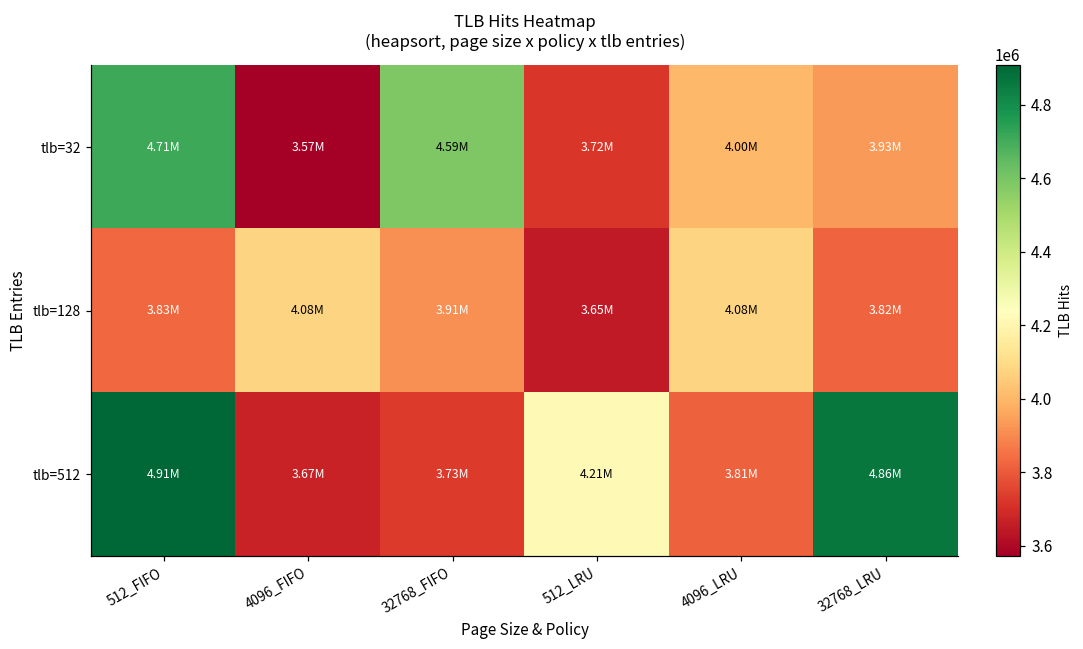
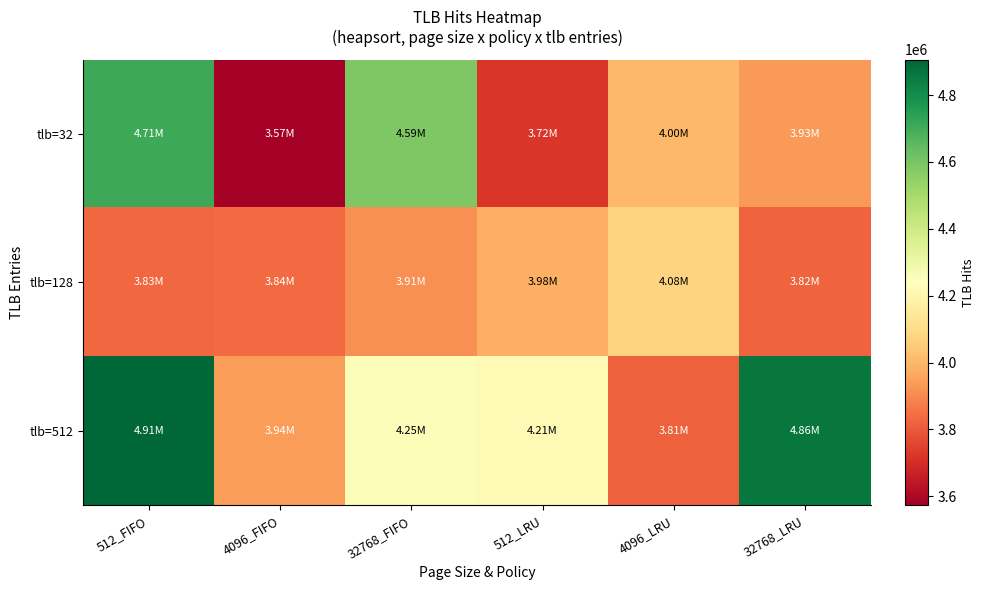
  {
    "tlb=32": {
      "512_FIFO": "4.71M",
      "4096_FIFO": "3.57M",
      "32768_FIFO": "4.59M",
      "512_LRU": "3.72M",
      "4096_LRU": "4.00M",
      "32768_LRU": "3.93M"
    },
    "tlb=128": {
      "512_FIFO": "3.83M",
-     "4096_FIFO": "4.08M",
+     "4096_FIFO": "3.84M",
      "32768_FIFO": "3.91M",
-     "512_LRU": "3.65M",
+     "512_LRU": "3.98M",
      "4096_LRU": "4.08M",
      "32768_LRU": "3.82M"
    },
    "tlb=512": {
      "512_FIFO": "4.91M",
-     "4096_FIFO": "3.67M",
-     "32768_FIFO": "3.73M",
+     "4096_FIFO": "3.94M",
+     "32768_FIFO": "4.25M",
      "512_LRU": "4.21M",
      "4096_LRU": "3.81M",
      "32768_LRU": "4.86M"
    }
  }
